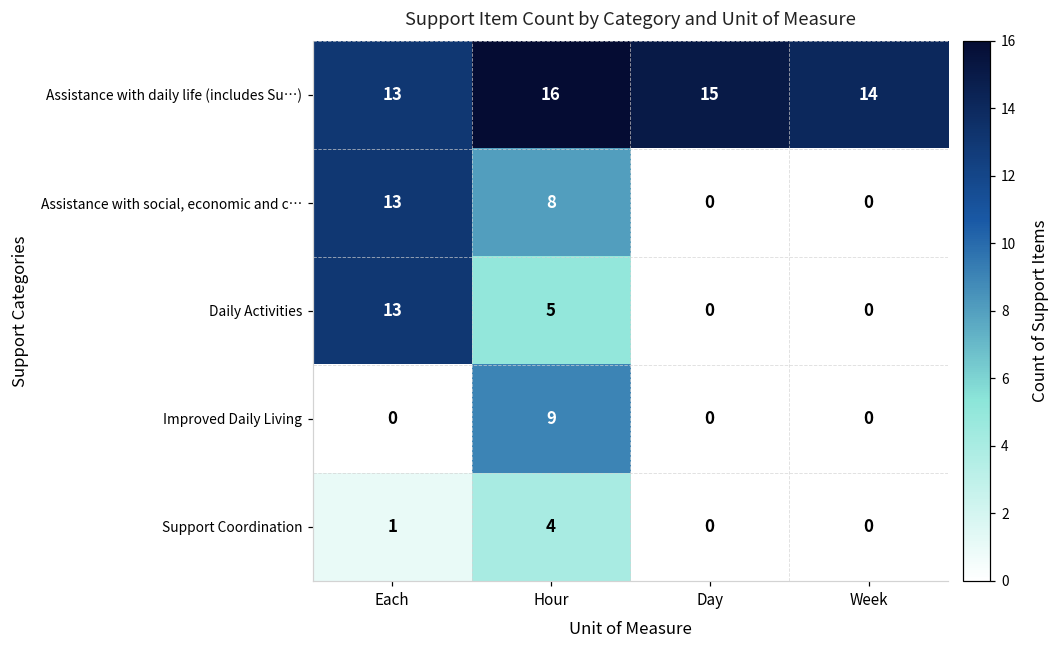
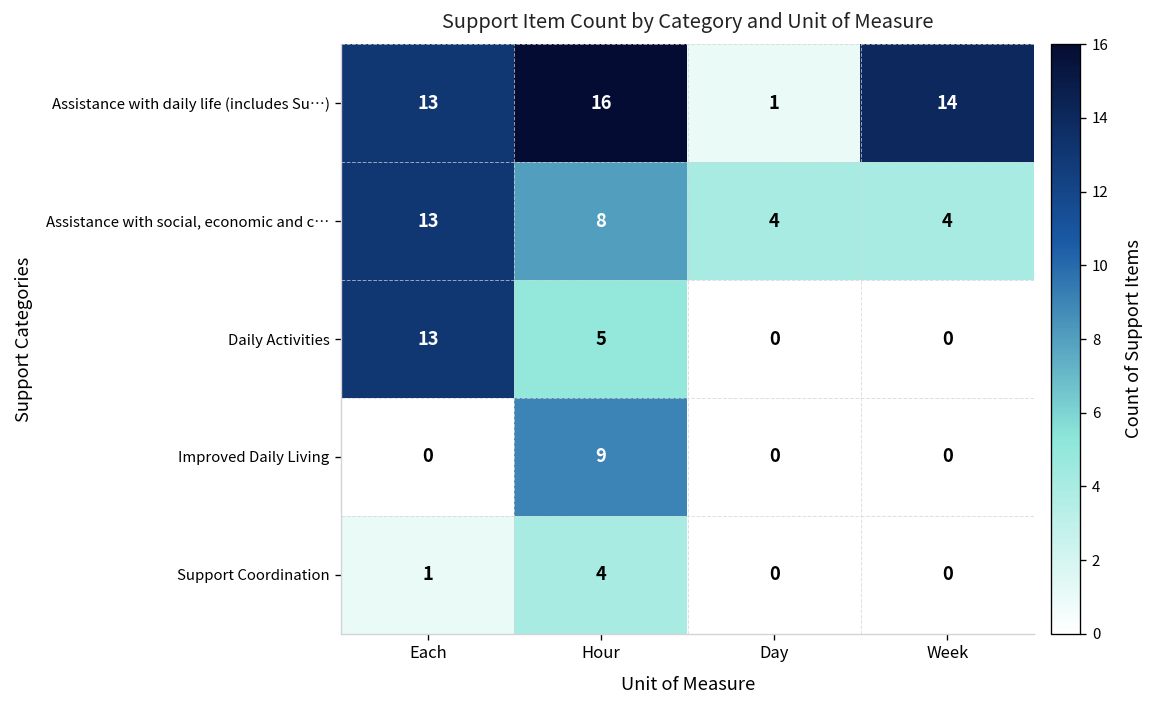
  {
    "Assistance with daily life (includes Su…)": {
      "Each": 13,
      "Hour": 16,
-     "Day": 15,
+     "Day": 1,
      "Week": 14
    },
    "Assistance with social, economic and c…": {
      "Each": 13,
      "Hour": 8,
-     "Day": 0,
-     "Week": 0
+     "Day": 4,
+     "Week": 4
    },
    "Daily Activities": {
      "Each": 13,
      "Hour": 5,
      "Day": 0,
      "Week": 0
    },
    "Improved Daily Living": {
      "Each": 0,
      "Hour": 9,
      "Day": 0,
      "Week": 0
    },
    "Support Coordination": {
      "Each": 1,
      "Hour": 4,
      "Day": 0,
      "Week": 0
    }
  }
